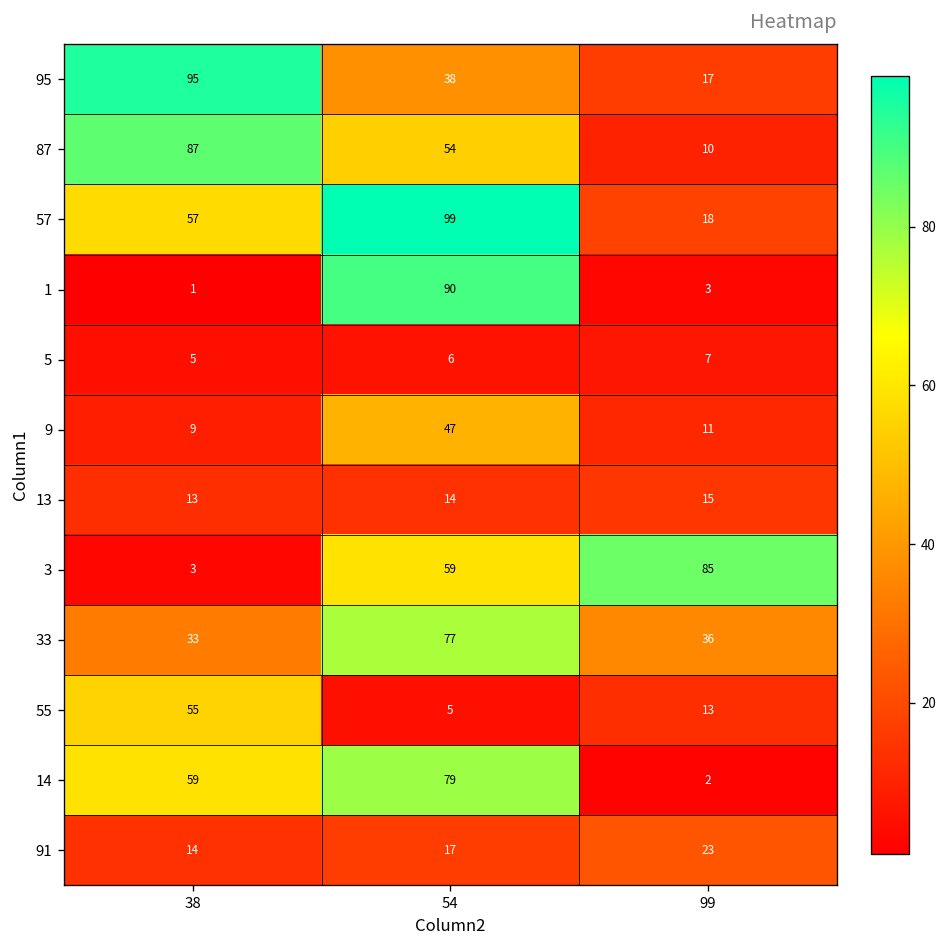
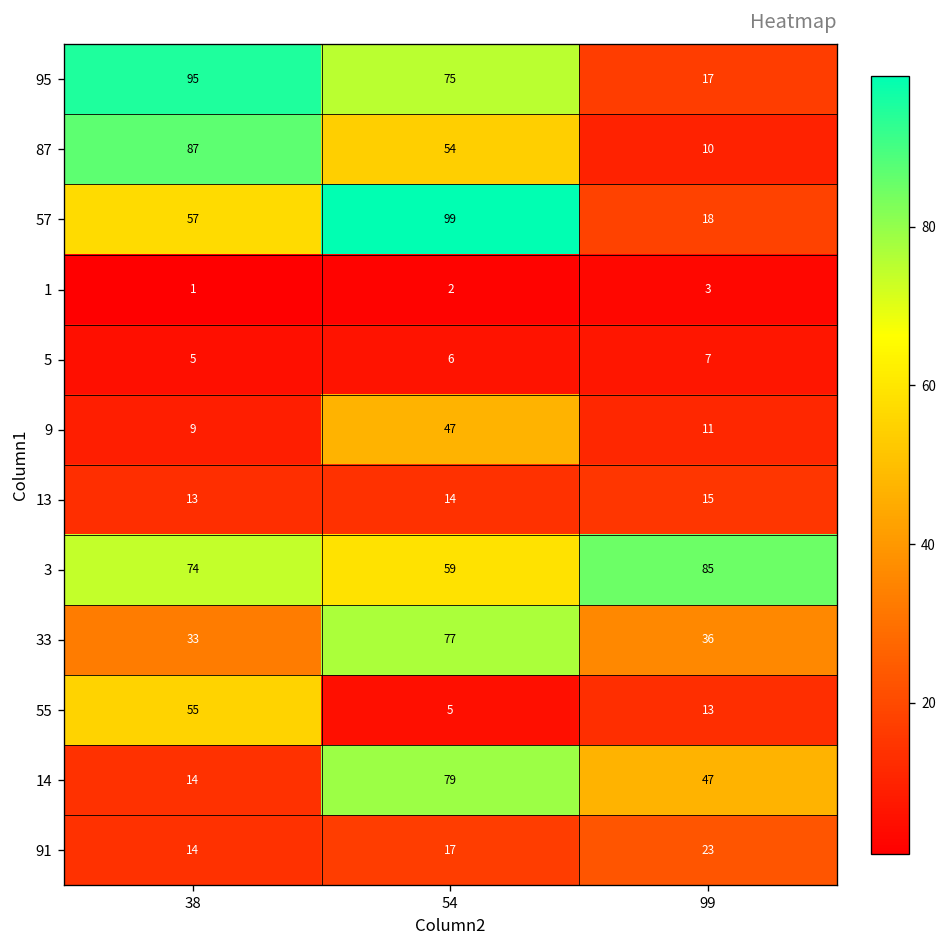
  {
    "95": {
      "38": 95,
-     "54": 38,
+     "54": 75,
      "99": 17
    },
    "87": {
      "38": 87,
      "54": 54,
      "99": 10
    },
    "57": {
      "38": 57,
      "54": 99,
      "99": 18
    },
    "1": {
      "38": 1,
-     "54": 90,
+     "54": 2,
      "99": 3
    },
    "5": {
      "38": 5,
      "54": 6,
      "99": 7
    },
    "9": {
      "38": 9,
      "54": 47,
      "99": 11
    },
    "13": {
      "38": 13,
      "54": 14,
      "99": 15
    },
    "3": {
-     "38": 3,
+     "38": 74,
      "54": 59,
      "99": 85
    },
    "33": {
      "38": 33,
      "54": 77,
      "99": 36
    },
    "55": {
      "38": 55,
      "54": 5,
      "99": 13
    },
    "14": {
-     "38": 59,
+     "38": 14,
      "54": 79,
-     "99": 2
+     "99": 47
    },
    "91": {
      "38": 14,
      "54": 17,
      "99": 23
    }
  }
